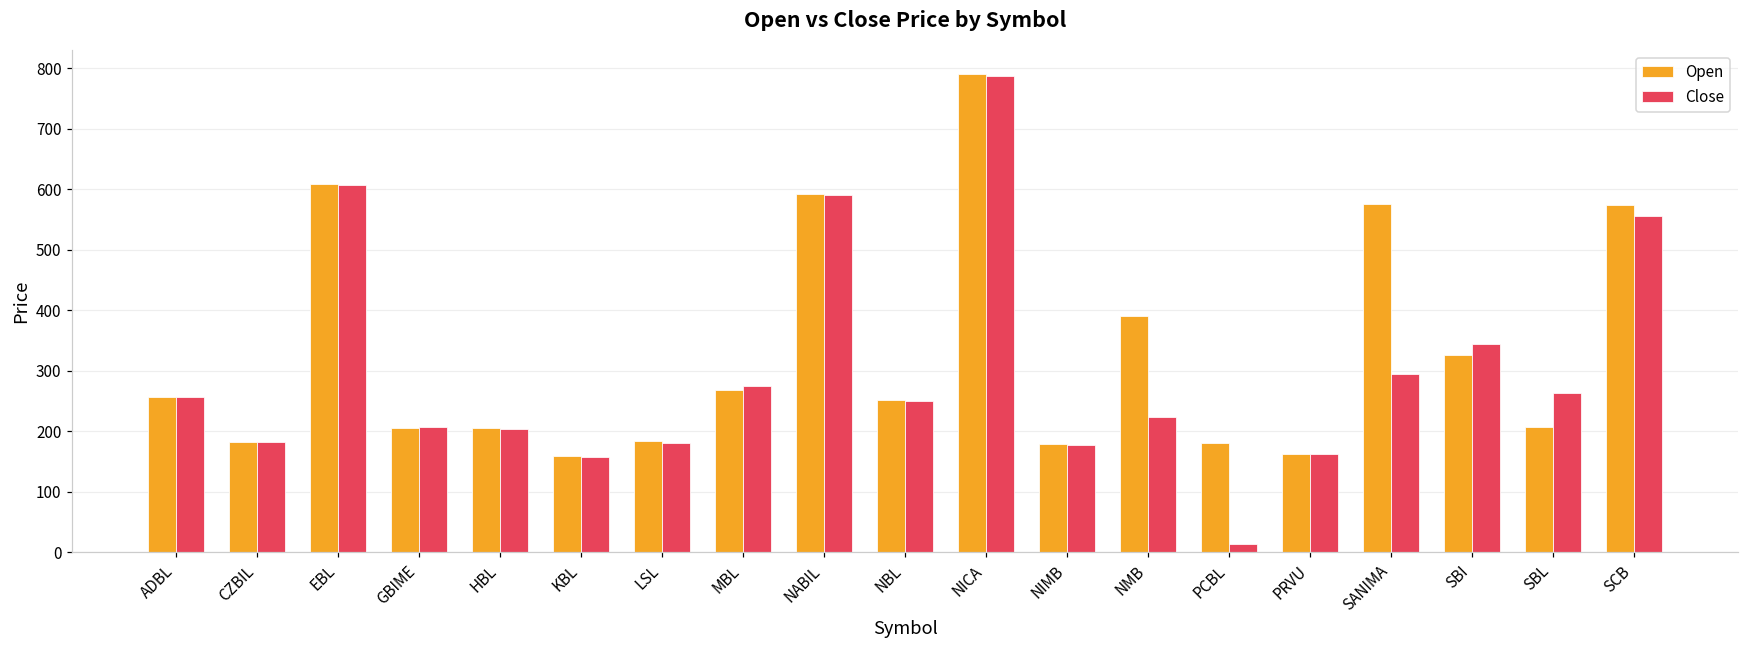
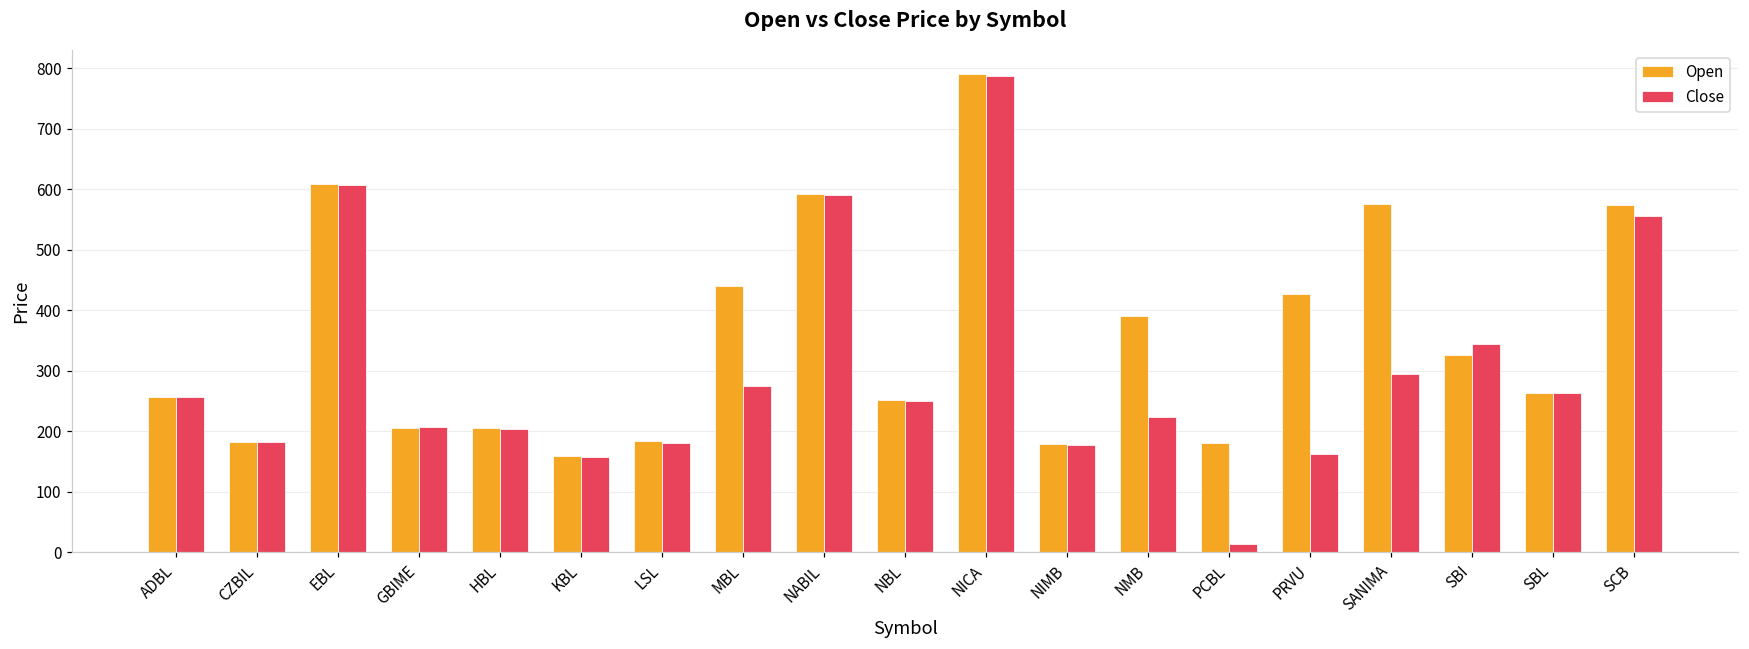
  {
    "Open": {
      "ADBL": 260,
      "CZBIL": 180,
      "EBL": 610,
      "GBIME": 210,
      "HBL": 210,
      "KBL": 160,
      "LSL": 180,
-     "MBL": 270,
+     "MBL": 440,
      "NABIL": 590,
      "NBL": 250,
      "NICA": 790,
      "NIMB": 180,
      "NMB": 390,
      "PCBL": 180,
-     "PRVU": 160,
+     "PRVU": 430,
      "SANIMA": 570,
      "SBI": 330,
-     "SBL": 210,
+     "SBL": 260,
      "SCB": 570
    },
    "Close": {
      "ADBL": 260,
      "CZBIL": 180,
      "EBL": 610,
      "GBIME": 210,
      "HBL": 200,
      "KBL": 160,
      "LSL": 180,
      "MBL": 280,
      "NABIL": 590,
      "NBL": 250,
      "NICA": 790,
      "NIMB": 180,
      "NMB": 220,
      "PCBL": 10,
      "PRVU": 160,
      "SANIMA": 290,
      "SBI": 340,
      "SBL": 260,
      "SCB": 560
    }
  }
